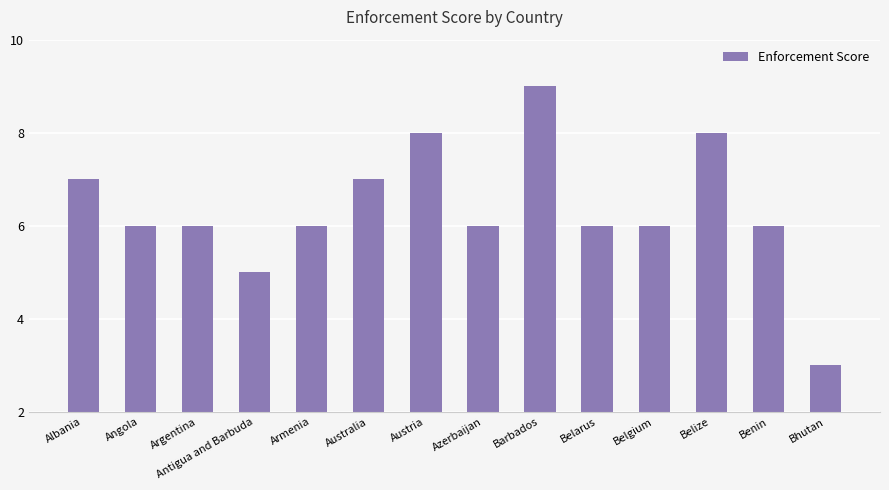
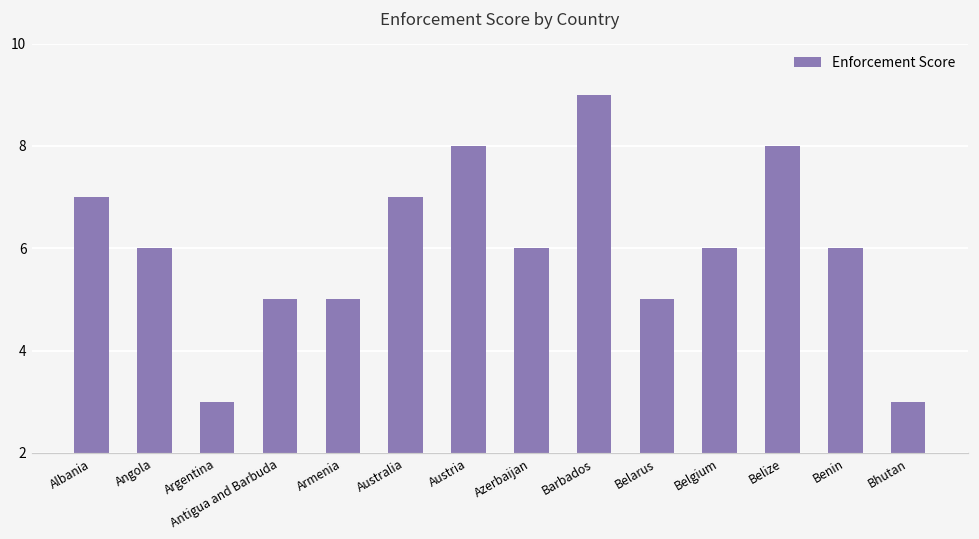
  {
    "Albania": 7,
    "Angola": 6,
-   "Argentina": 6,
+   "Argentina": 3,
    "Antigua and Barbuda": 5,
-   "Armenia": 6,
+   "Armenia": 5,
    "Australia": 7,
    "Austria": 8,
    "Azerbaijan": 6,
    "Barbados": 9,
-   "Belarus": 6,
+   "Belarus": 5,
    "Belgium": 6,
    "Belize": 8,
    "Benin": 6,
    "Bhutan": 3
  }
